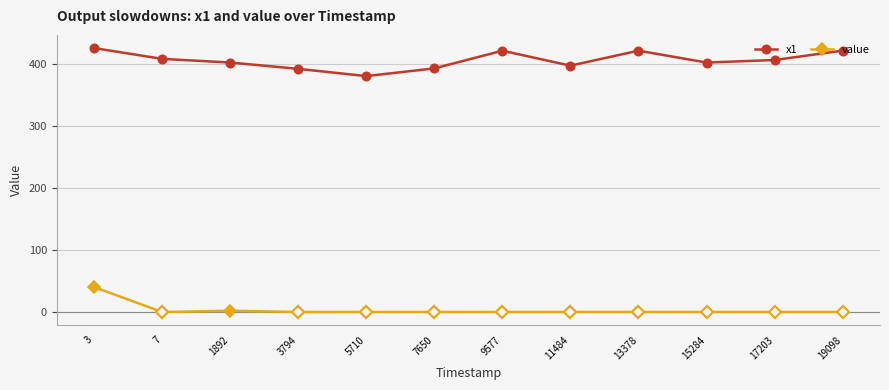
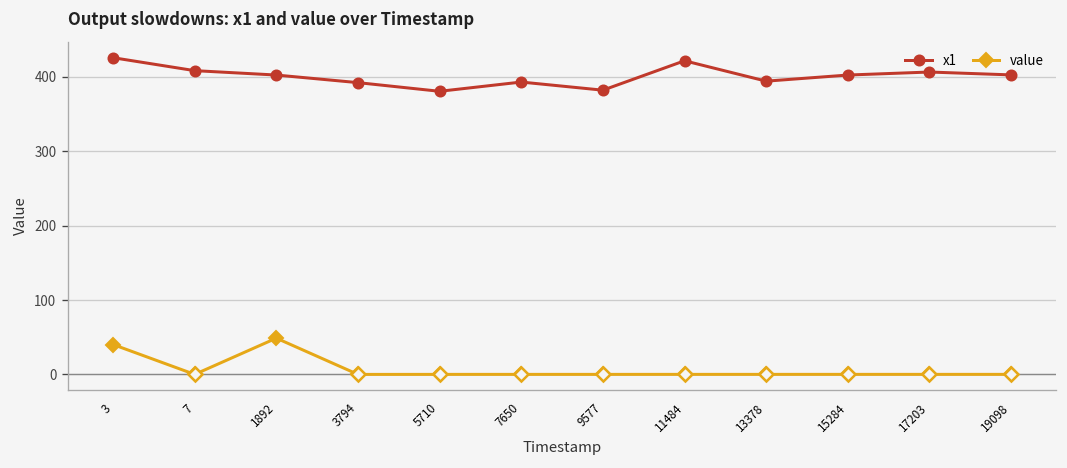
  {
    "x1": {
      "3": 430,
      "7": 410,
      "1892": 400,
      "3794": 390,
      "5710": 380,
      "7650": 390,
-     "9577": 420,
-     "11484": 400,
-     "13378": 420,
+     "9577": 380,
+     "11484": 420,
+     "13378": 390,
      "15284": 400,
      "17203": 410,
-     "19098": 420
+     "19098": 400
    },
    "value": {
      "3": 40,
-     "1892": 0
+     "1892": 50
    }
  }
